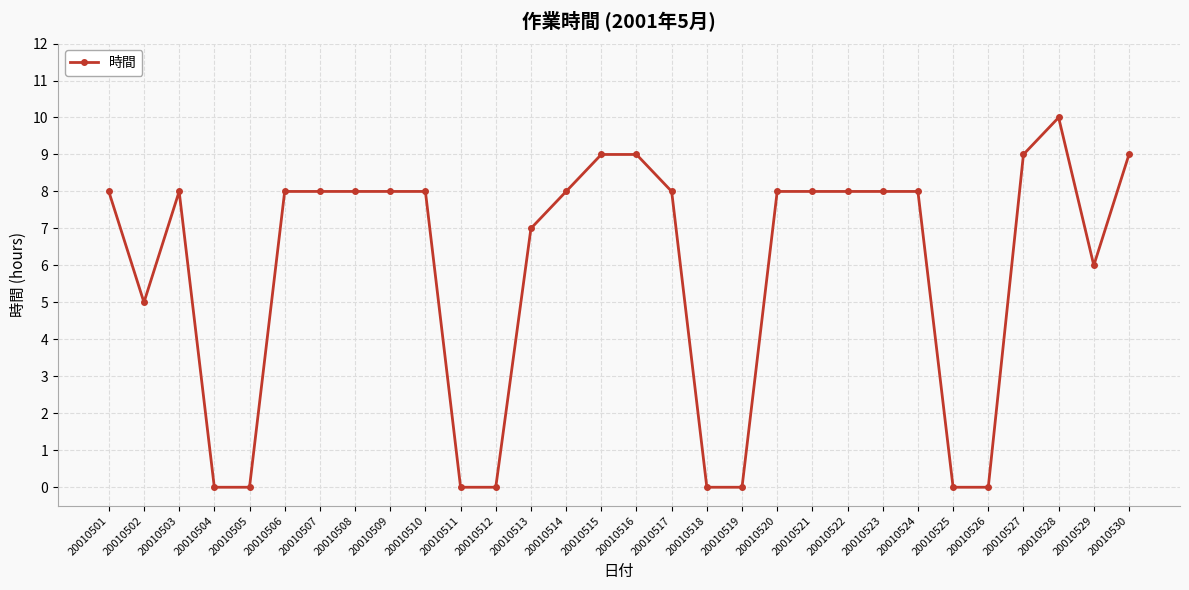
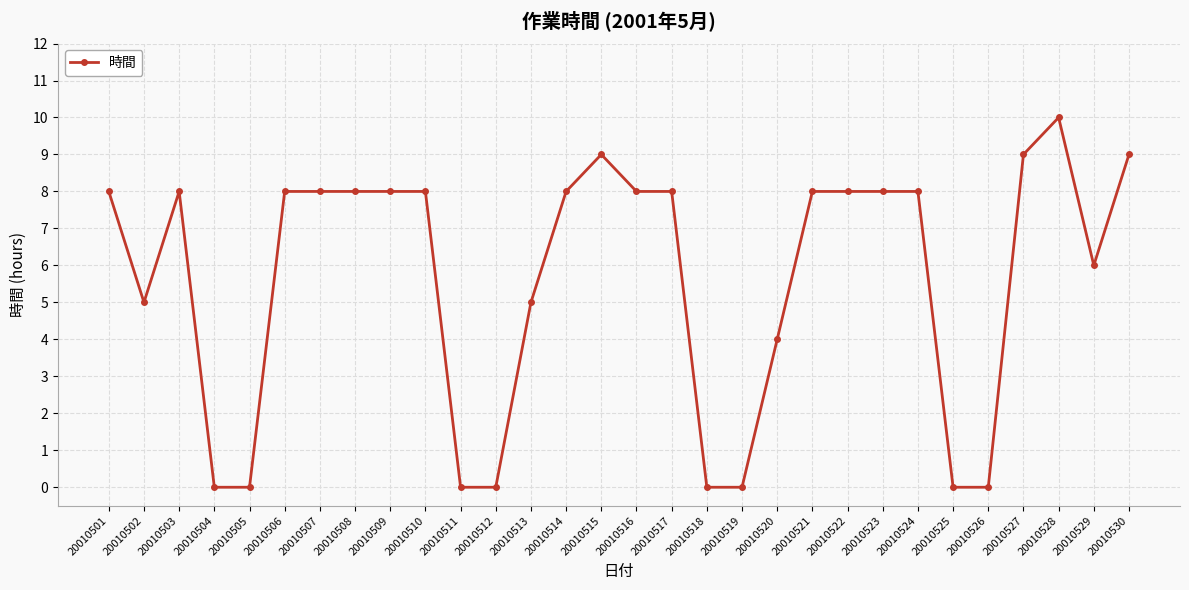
  {
    "20010501": 8,
    "20010502": 5,
    "20010503": 8,
    "20010504": 0,
    "20010505": 0,
    "20010506": 8,
    "20010507": 8,
    "20010508": 8,
    "20010509": 8,
    "20010510": 8,
    "20010511": 0,
    "20010512": 0,
-   "20010513": 7,
+   "20010513": 5,
    "20010514": 8,
    "20010515": 9,
-   "20010516": 9,
+   "20010516": 8,
    "20010517": 8,
    "20010518": 0,
    "20010519": 0,
-   "20010520": 8,
+   "20010520": 4,
    "20010521": 8,
    "20010522": 8,
    "20010523": 8,
    "20010524": 8,
    "20010525": 0,
    "20010526": 0,
    "20010527": 9,
    "20010528": 10,
    "20010529": 6,
    "20010530": 9
  }
